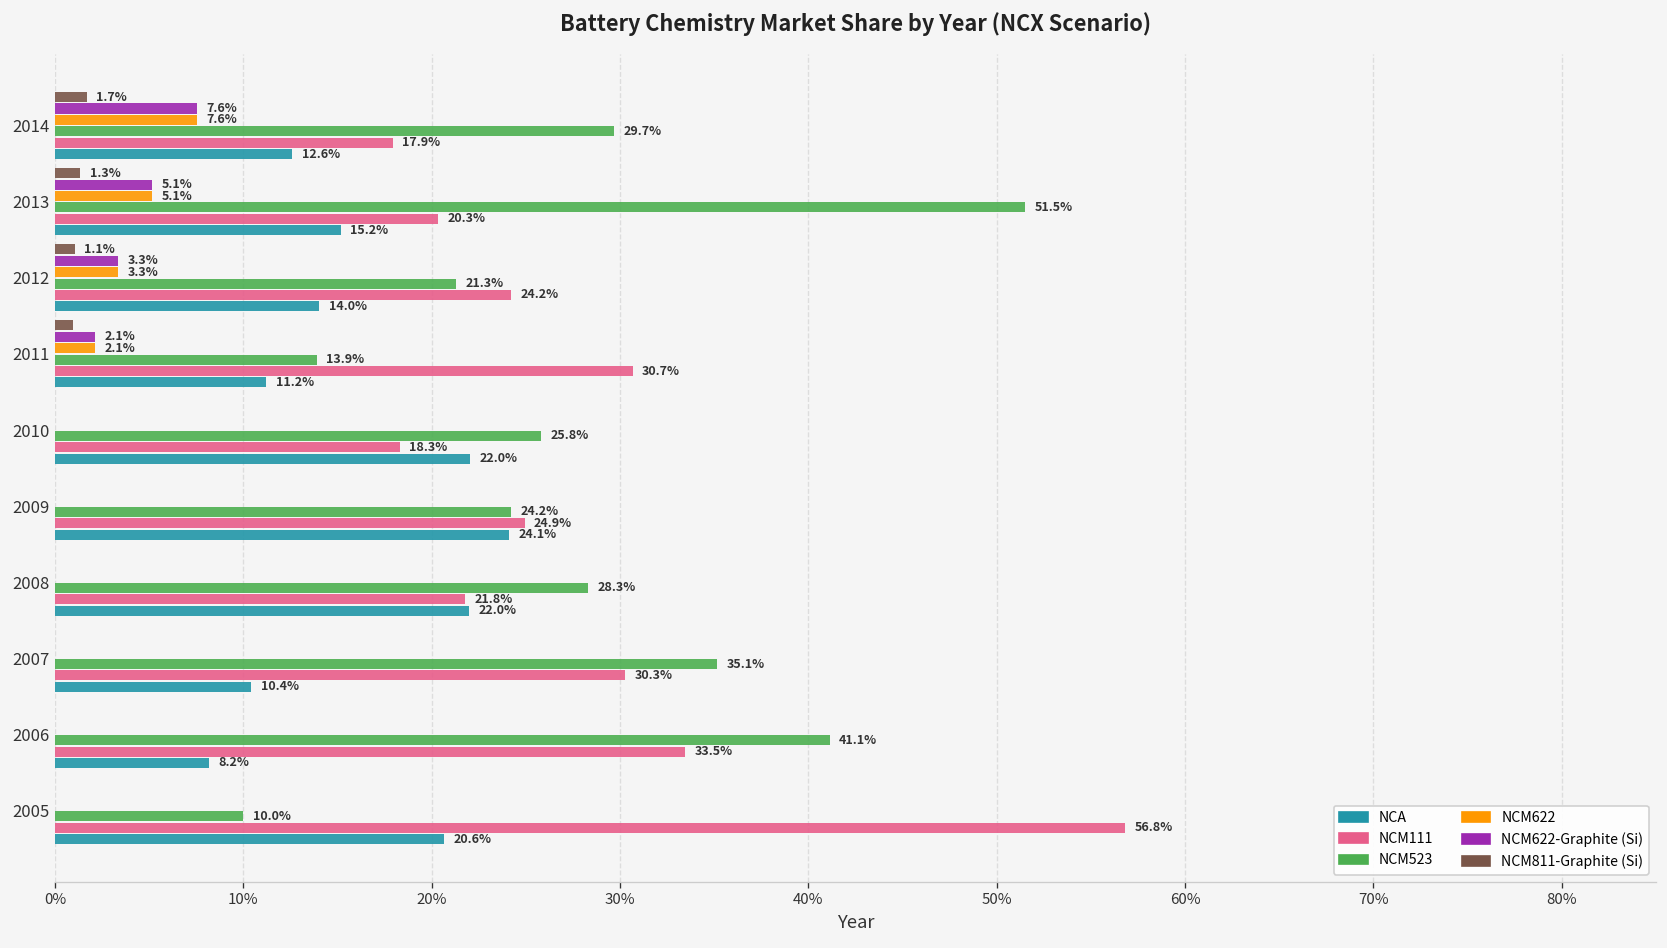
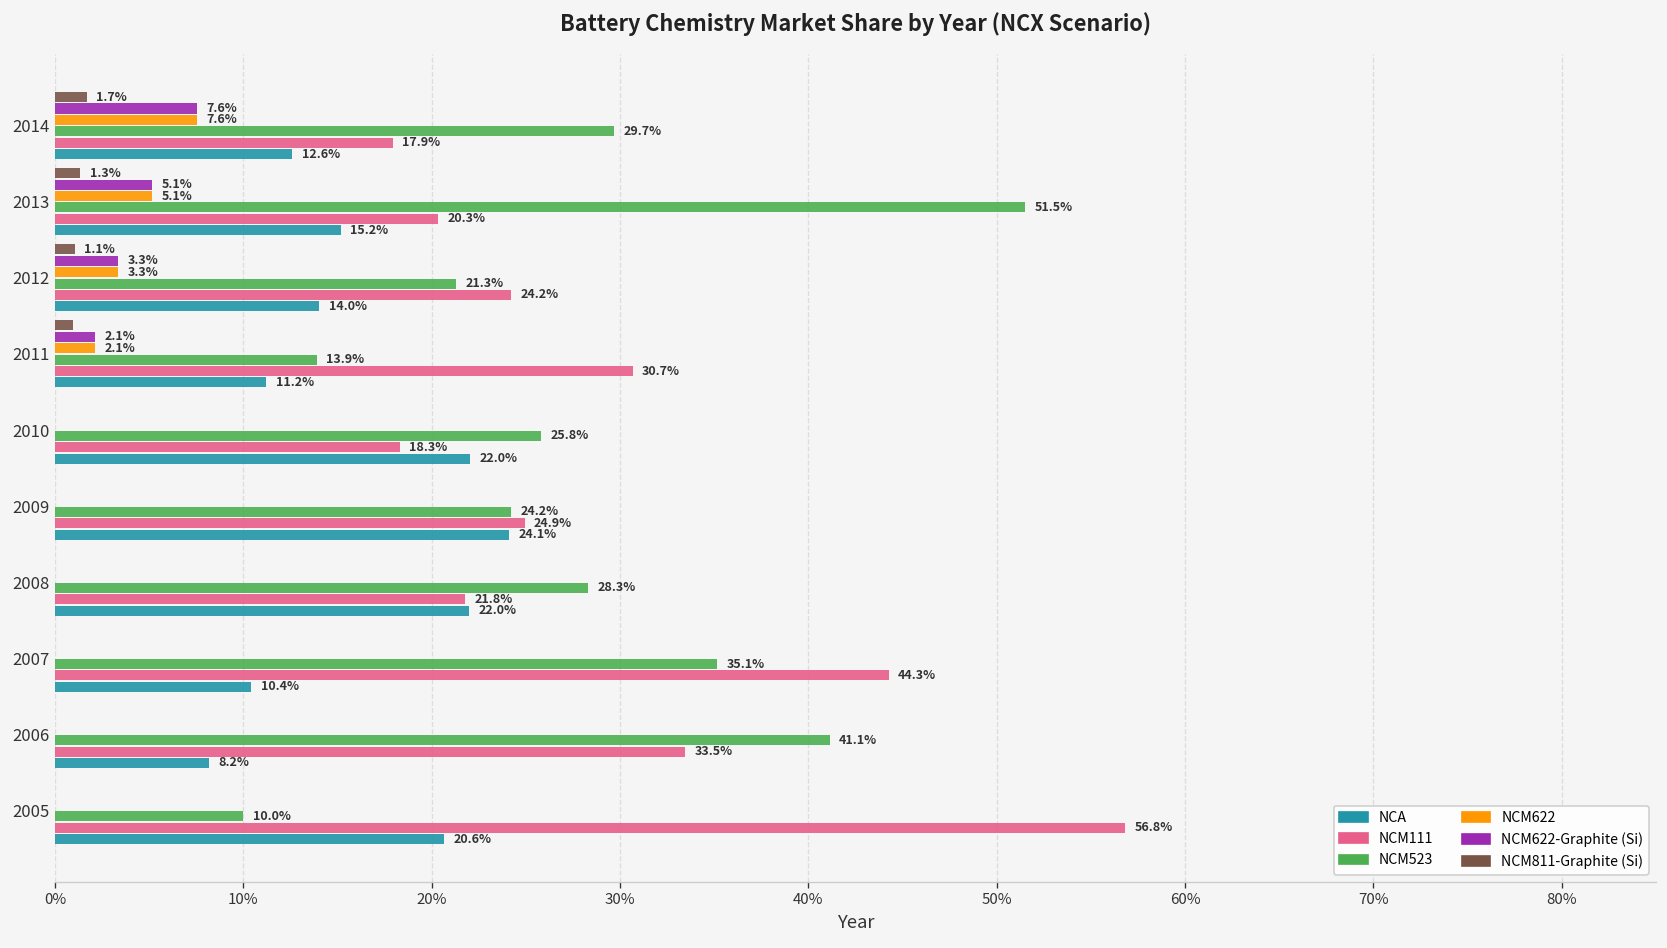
  {
    "NCA": {
      "2014": "12.6%",
      "2013": "15.2%",
      "2012": "14.0%",
      "2011": "11.2%",
      "2010": "22.0%",
      "2009": "24.1%",
      "2008": "22.0%",
      "2007": "10.4%",
      "2006": "8.2%",
      "2005": "20.6%"
    },
    "NCM111": {
      "2014": "17.9%",
      "2013": "20.3%",
      "2012": "24.2%",
      "2011": "30.7%",
      "2010": "18.3%",
      "2009": "24.9%",
      "2008": "21.8%",
-     "2007": "30.3%",
+     "2007": "44.3%",
      "2006": "33.5%",
      "2005": "56.8%"
    },
    "NCM523": {
      "2014": "29.7%",
      "2013": "51.5%",
      "2012": "21.3%",
      "2011": "13.9%",
      "2010": "25.8%",
      "2009": "24.2%",
      "2008": "28.3%",
      "2007": "35.1%",
      "2006": "41.1%",
      "2005": "10.0%"
    },
    "NCM622": {
      "2014": "7.6%",
      "2013": "5.1%",
      "2012": "3.3%",
      "2011": "2.1%"
    },
    "NCM622-Graphite (Si)": {
      "2014": "7.6%",
      "2013": "5.1%",
      "2012": "3.3%",
      "2011": "2.1%"
    },
    "NCM811-Graphite (Si)": {
      "2014": "1.7%",
      "2013": "1.3%",
      "2012": "1.1%"
    }
  }
